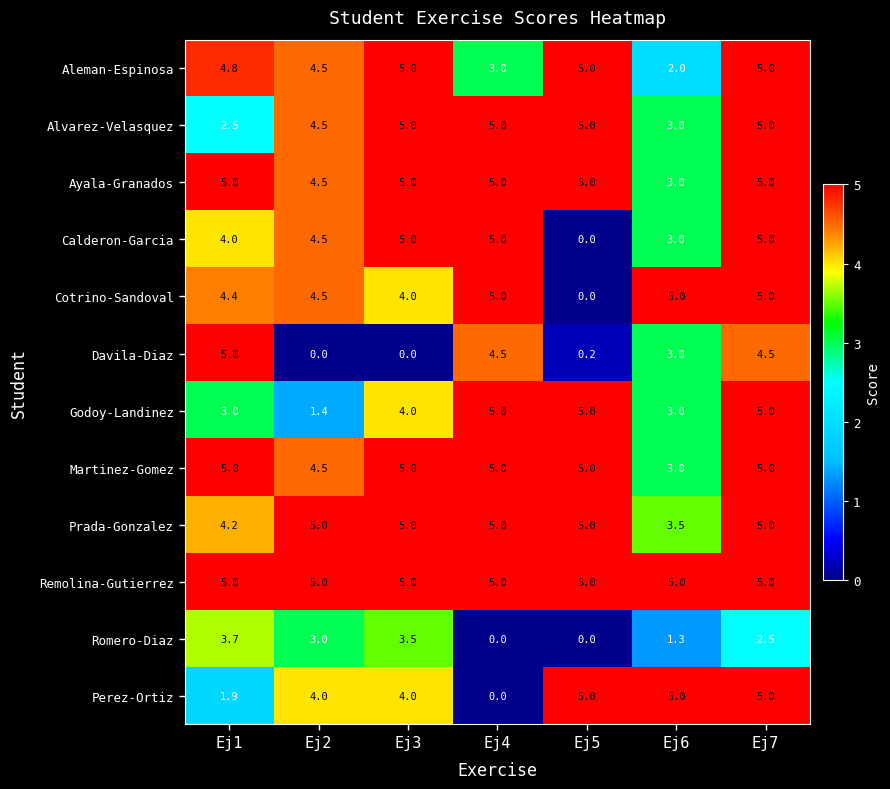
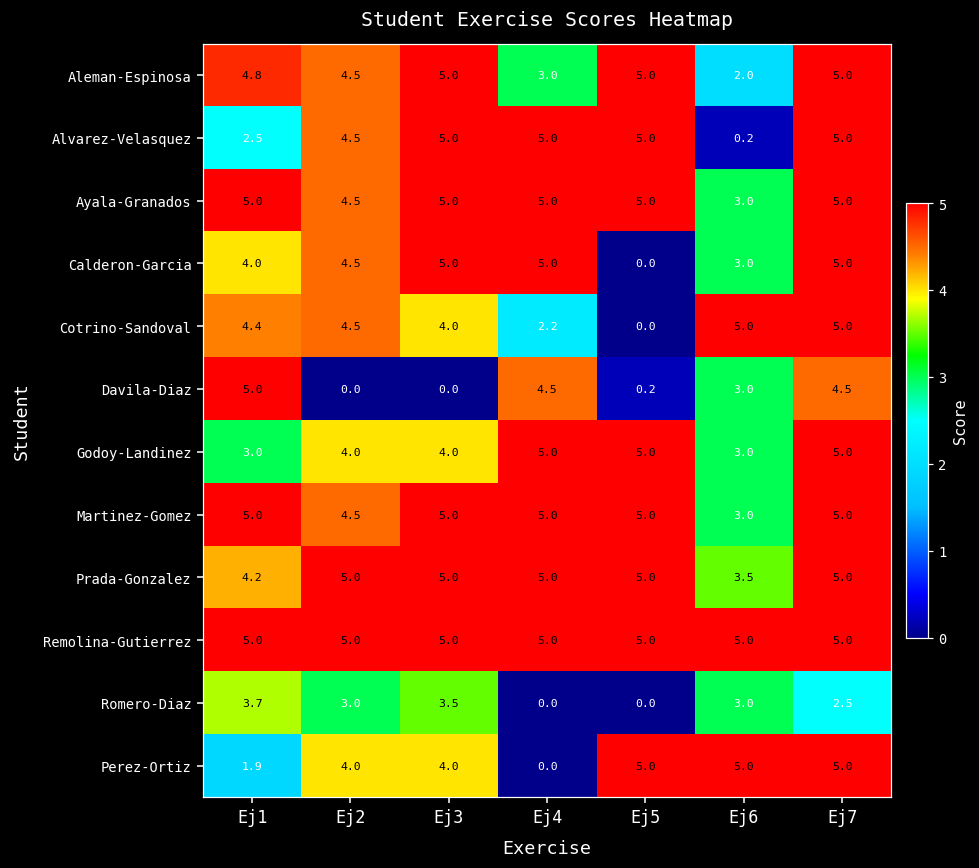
  {
    "Aleman-Espinosa": {
      "Ej1": 4.8,
      "Ej2": 4.5,
      "Ej3": 5.0,
      "Ej4": 3.0,
      "Ej5": 5.0,
      "Ej6": 2.0,
      "Ej7": 5.0
    },
    "Alvarez-Velasquez": {
      "Ej1": 2.5,
      "Ej2": 4.5,
      "Ej3": 5.0,
      "Ej4": 5.0,
      "Ej5": 5.0,
-     "Ej6": 3.0,
+     "Ej6": 0.2,
      "Ej7": 5.0
    },
    "Ayala-Granados": {
      "Ej1": 5.0,
      "Ej2": 4.5,
      "Ej3": 5.0,
      "Ej4": 5.0,
      "Ej5": 5.0,
      "Ej6": 3.0,
      "Ej7": 5.0
    },
    "Calderon-Garcia": {
      "Ej1": 4.0,
      "Ej2": 4.5,
      "Ej3": 5.0,
      "Ej4": 5.0,
      "Ej5": 0.0,
      "Ej6": 3.0,
      "Ej7": 5.0
    },
    "Cotrino-Sandoval": {
      "Ej1": 4.4,
      "Ej2": 4.5,
      "Ej3": 4.0,
-     "Ej4": 5.0,
+     "Ej4": 2.2,
      "Ej5": 0.0,
      "Ej6": 5.0,
      "Ej7": 5.0
    },
    "Davila-Diaz": {
      "Ej1": 5.0,
      "Ej2": 0.0,
      "Ej3": 0.0,
      "Ej4": 4.5,
      "Ej5": 0.2,
      "Ej6": 3.0,
      "Ej7": 4.5
    },
    "Godoy-Landinez": {
      "Ej1": 3.0,
-     "Ej2": 1.4,
+     "Ej2": 4.0,
      "Ej3": 4.0,
      "Ej4": 5.0,
      "Ej5": 5.0,
      "Ej6": 3.0,
      "Ej7": 5.0
    },
    "Martinez-Gomez": {
      "Ej1": 5.0,
      "Ej2": 4.5,
      "Ej3": 5.0,
      "Ej4": 5.0,
      "Ej5": 5.0,
      "Ej6": 3.0,
      "Ej7": 5.0
    },
    "Prada-Gonzalez": {
      "Ej1": 4.2,
      "Ej2": 5.0,
      "Ej3": 5.0,
      "Ej4": 5.0,
      "Ej5": 5.0,
      "Ej6": 3.5,
      "Ej7": 5.0
    },
    "Remolina-Gutierrez": {
      "Ej1": 5.0,
      "Ej2": 5.0,
      "Ej3": 5.0,
      "Ej4": 5.0,
      "Ej5": 5.0,
      "Ej6": 5.0,
      "Ej7": 5.0
    },
    "Romero-Diaz": {
      "Ej1": 3.7,
      "Ej2": 3.0,
      "Ej3": 3.5,
      "Ej4": 0.0,
      "Ej5": 0.0,
-     "Ej6": 1.3,
+     "Ej6": 3.0,
      "Ej7": 2.5
    },
    "Perez-Ortiz": {
      "Ej1": 1.9,
      "Ej2": 4.0,
      "Ej3": 4.0,
      "Ej4": 0.0,
      "Ej5": 5.0,
      "Ej6": 5.0,
      "Ej7": 5.0
    }
  }
